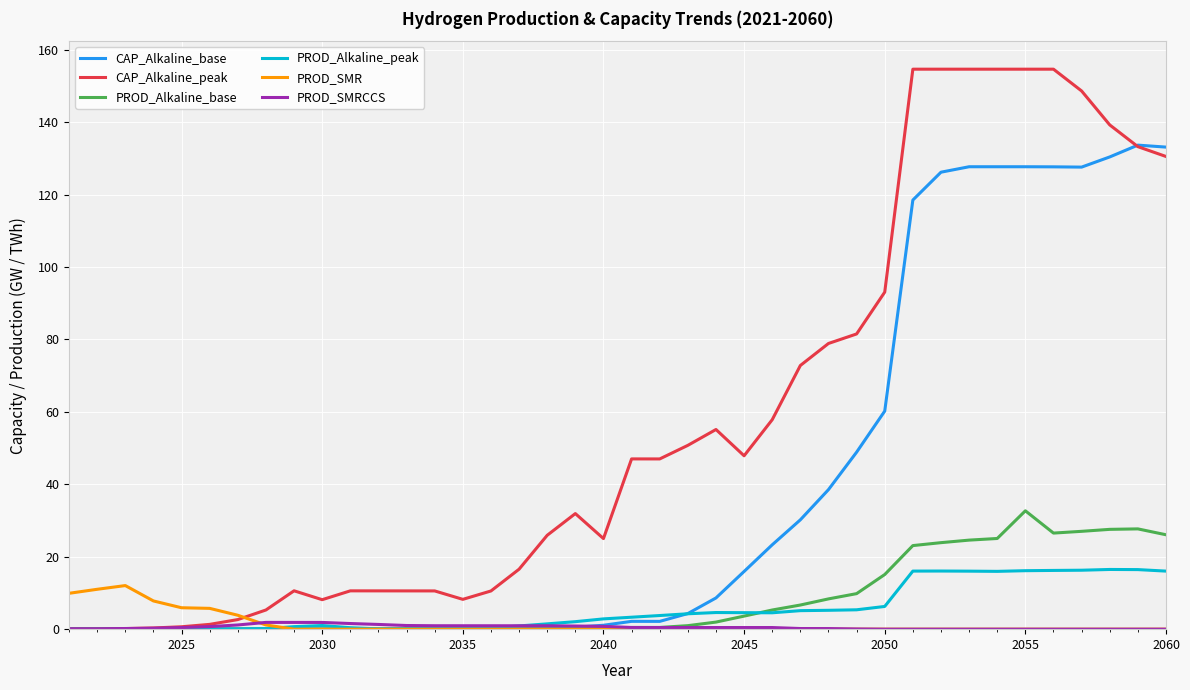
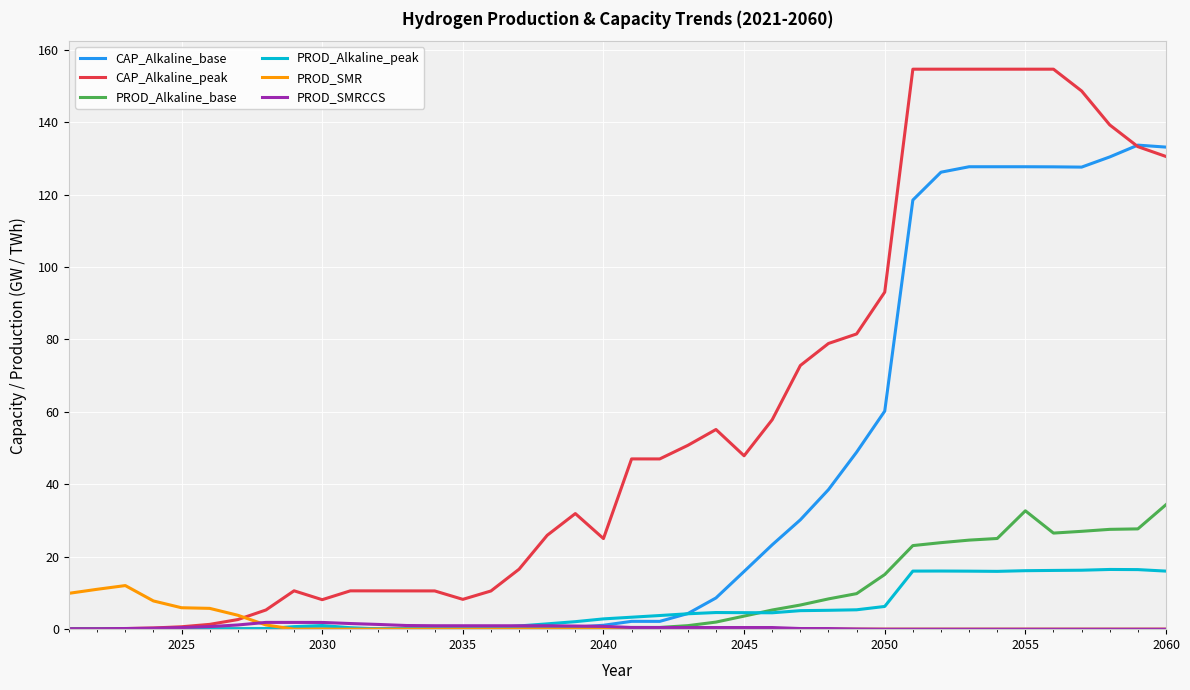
  {
    "CAP_Alkaline_peak": {
      "2030": 8,
      "2035": 8,
      "2040": 25,
      "2045": 48,
      "2050": 93,
      "2055": 155,
      "2060": 131
    },
    "PROD_Alkaline_base": {
      "2045": 4,
      "2050": 15,
      "2055": 33,
-     "2060": 26
+     "2060": 34
    },
    "PROD_SMR": {
      "2025": 6
    },
    "PROD_SMRCCS": {
      "2030": 2
    }
  }
